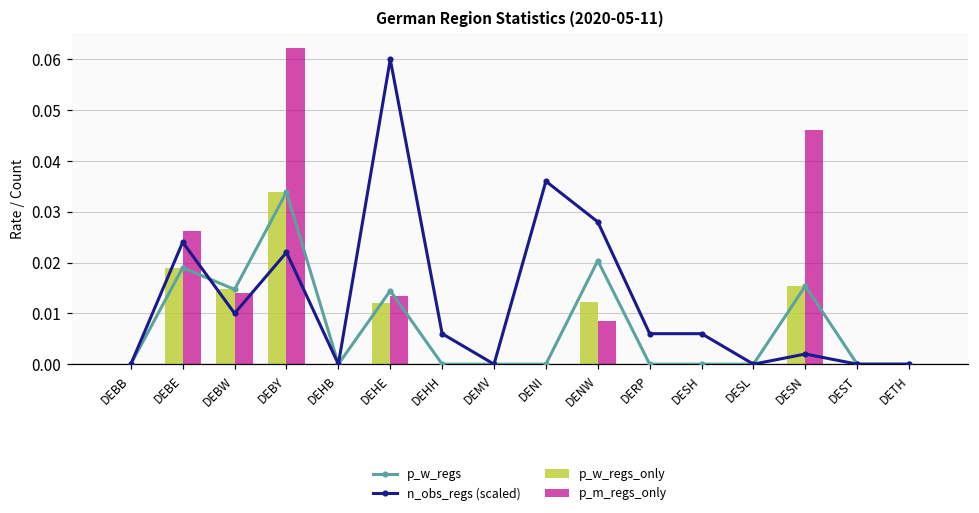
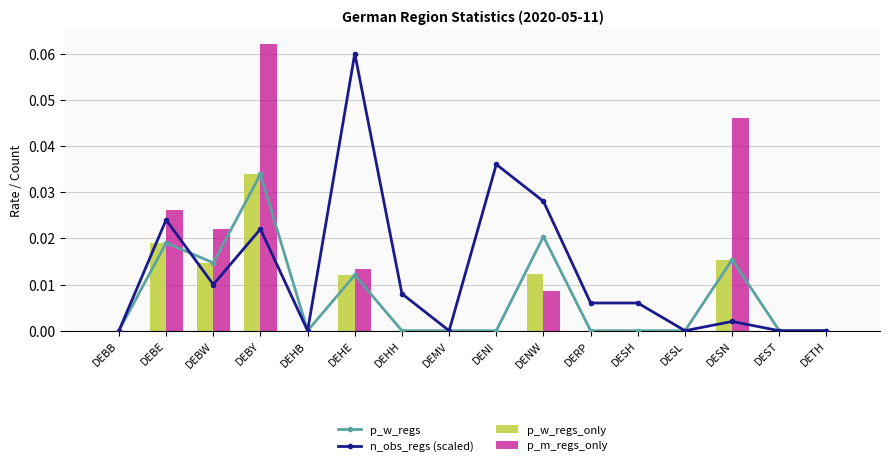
  {
    "p_w_regs_only": {
      "DEBB": 0.000,
      "DEBE": 0.019,
      "DEBW": 0.015,
      "DEBY": 0.034,
      "DEHB": 0.000,
      "DEHE": 0.012,
      "DEHH": 0.000,
      "DEMV": 0.000,
      "DENI": 0.000,
      "DENW": 0.012,
      "DERP": 0.000,
      "DESH": 0.000,
      "DESL": 0.000,
      "DESN": 0.015,
      "DEST": 0.000,
      "DETH": 0.000
    },
    "p_w_regs": {
      "DEBE": 0.019,
      "DEBW": 0.015,
      "DEBY": 0.034,
-     "DEHE": 0.014,
+     "DEHE": 0.012,
      "DEHH": 0.000,
      "DENI": 0.000,
      "DENW": 0.020,
      "DERP": 0.000,
      "DESH": 0.000,
      "DESN": 0.015
    },
    "p_m_regs_only": {
      "DEBB": 0.000,
      "DEBE": 0.026,
-     "DEBW": 0.014,
+     "DEBW": 0.022,
      "DEBY": 0.062,
      "DEHB": 0.000,
      "DEHE": 0.013,
      "DEHH": 0.000,
      "DEMV": 0.000,
      "DENI": 0.000,
      "DENW": 0.009,
      "DERP": 0.000,
      "DESH": 0.000,
      "DESL": 0.000,
      "DESN": 0.046,
      "DEST": 0.000,
      "DETH": 0.000
    },
    "n_obs_regs (scaled)": {
      "DEBE": 0.024,
      "DEBW": 0.010,
      "DEBY": 0.022,
      "DEHE": 0.060,
-     "DEHH": 0.006,
+     "DEHH": 0.008,
      "DENI": 0.036,
      "DENW": 0.028,
      "DERP": 0.006,
      "DESH": 0.006,
      "DESN": 0.002
    }
  }
